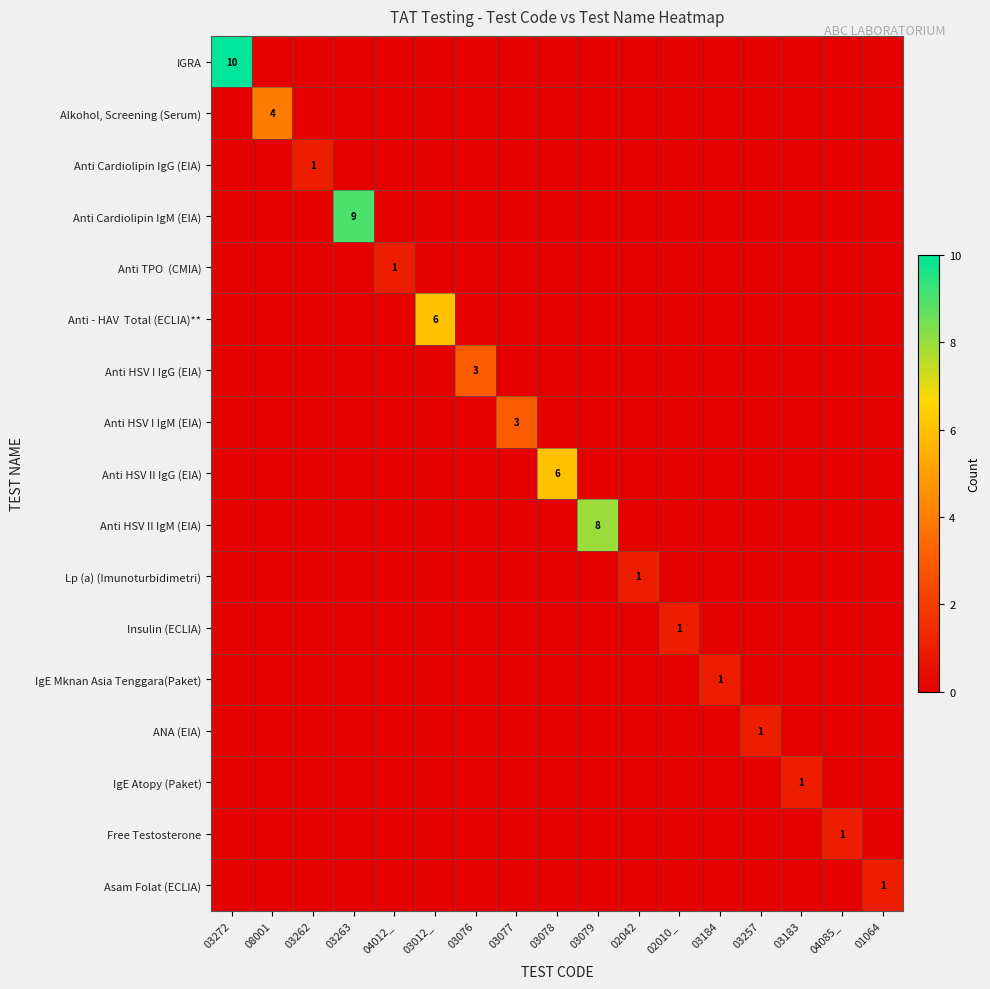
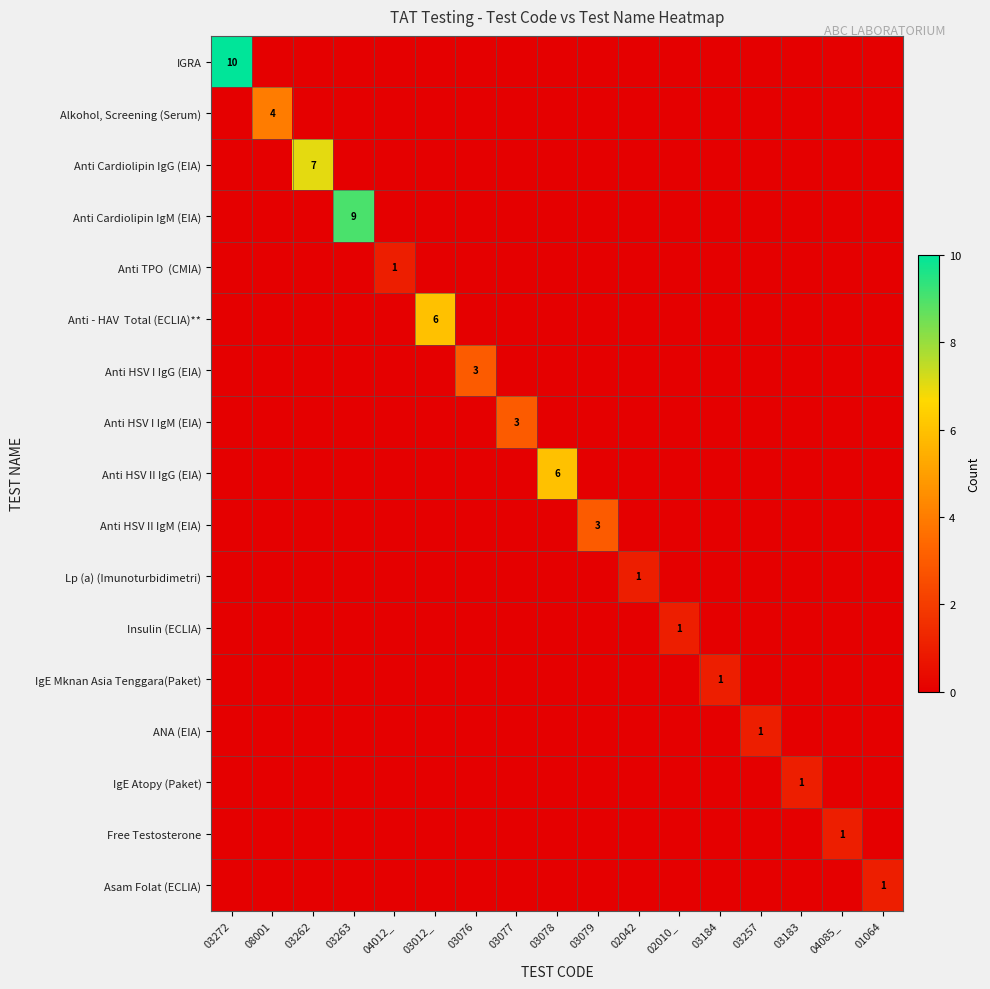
  {
    "IGRA": {
      "03272": 10
    },
    "Alkohol, Screening (Serum)": {
      "08001": 4
    },
    "Anti Cardiolipin IgG (EIA)": {
-     "03262": 1
+     "03262": 7
    },
    "Anti Cardiolipin IgM (EIA)": {
      "03263": 9
    },
    "Anti TPO (CMIA)": {
      "04012_": 1
    },
    "Anti - HAV Total (ECLIA)**": {
      "03012_": 6
    },
    "Anti HSV I IgG (EIA)": {
      "03076": 3
    },
    "Anti HSV I IgM (EIA)": {
      "03077": 3
    },
    "Anti HSV II IgG (EIA)": {
      "03078": 6
    },
    "Anti HSV II IgM (EIA)": {
-     "03079": 8
+     "03079": 3
    },
    "Lp (a) (Imunoturbidimetri)": {
      "02042": 1
    },
    "Insulin (ECLIA)": {
      "02010_": 1
    },
    "IgE Mknan Asia Tenggara(Paket)": {
      "03184": 1
    },
    "ANA (EIA)": {
      "03257": 1
    },
    "IgE Atopy (Paket)": {
      "03183": 1
    },
    "Free Testosterone": {
      "04085_": 1
    },
    "Asam Folat (ECLIA)": {
      "01064": 1
    }
  }
